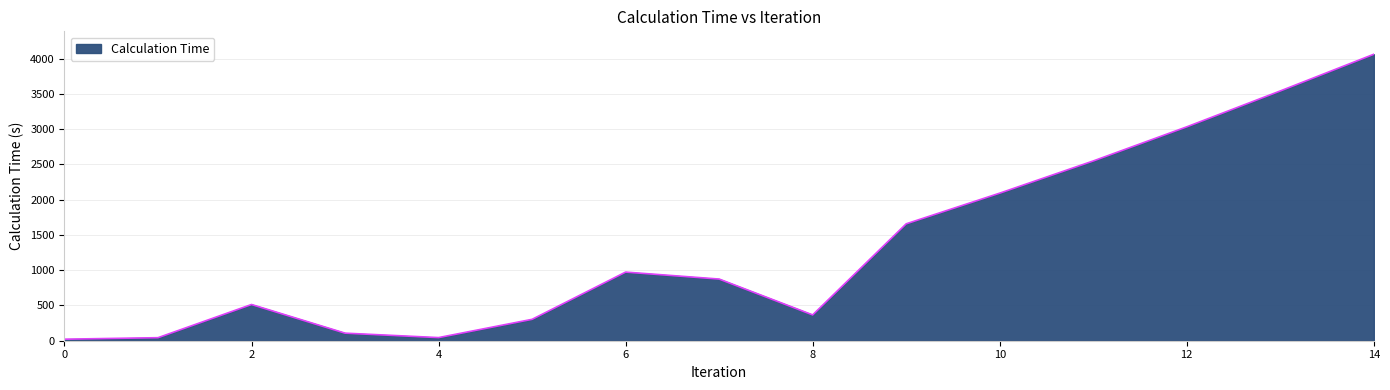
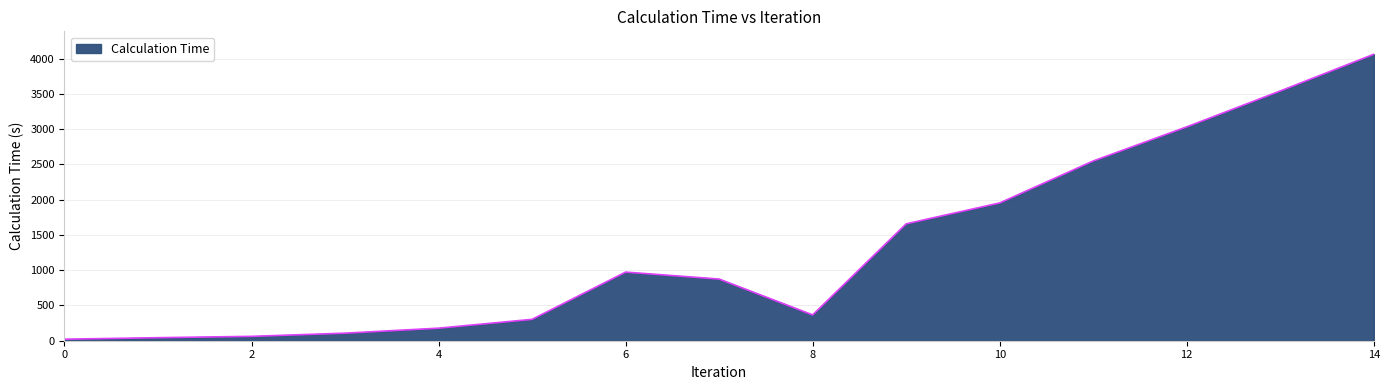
  {
    "0": 0,
-   "2": 500,
-   "4": 0,
+   "2": 100,
+   "4": 200,
    "6": 1000,
    "8": 400,
-   "10": 2100,
+   "10": 2000,
    "12": 3000,
    "14": 4100
  }
